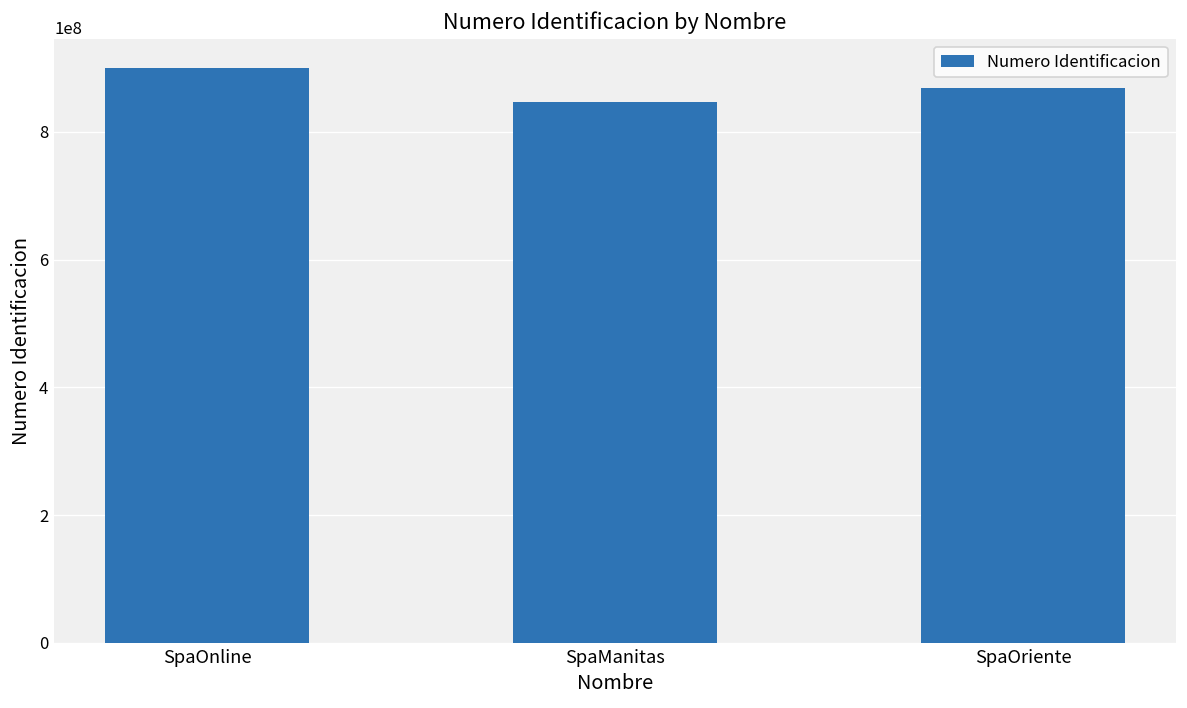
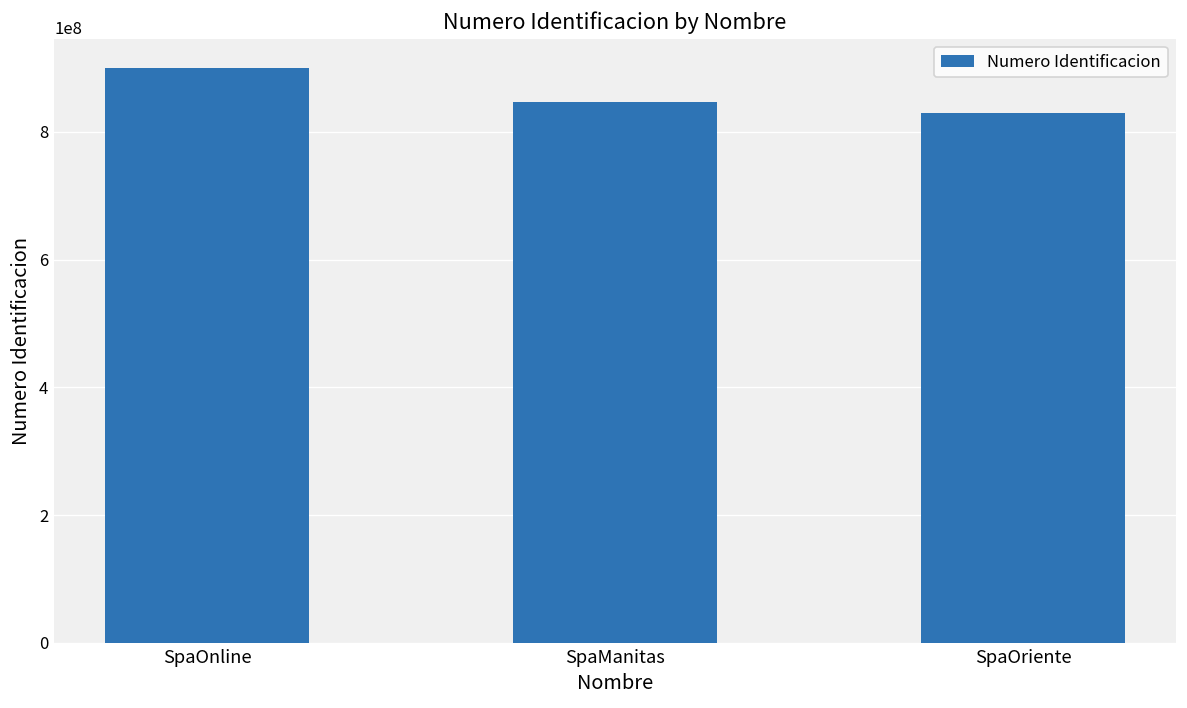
  {
    "SpaOnline": 900000000,
    "SpaManitas": 850000000,
-   "SpaOriente": 870000000
+   "SpaOriente": 830000000
  }
